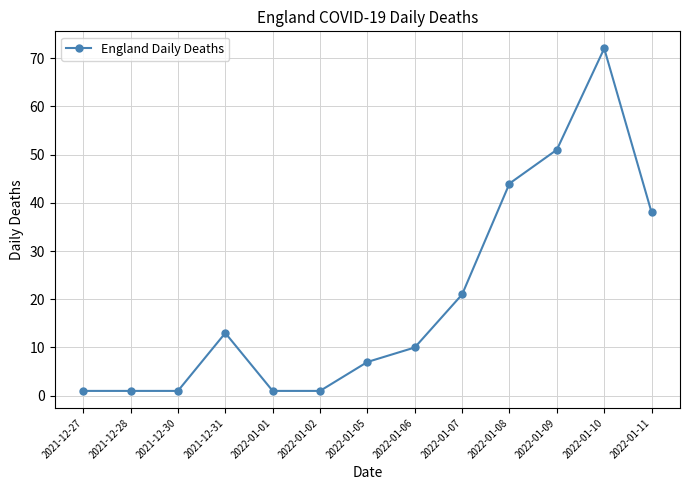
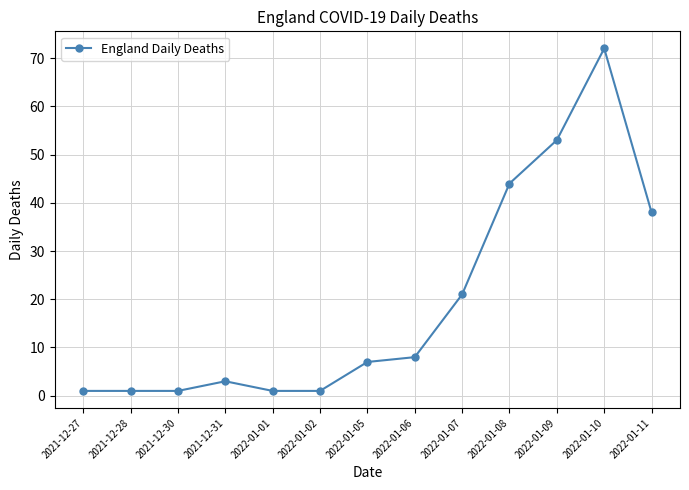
  {
    "2021-12-27": 1,
    "2021-12-28": 1,
    "2021-12-30": 1,
-   "2021-12-31": 13,
+   "2021-12-31": 3,
    "2022-01-01": 1,
    "2022-01-02": 1,
    "2022-01-05": 7,
-   "2022-01-06": 10,
+   "2022-01-06": 8,
    "2022-01-07": 21,
    "2022-01-08": 44,
-   "2022-01-09": 51,
+   "2022-01-09": 53,
    "2022-01-10": 72,
    "2022-01-11": 38
  }
